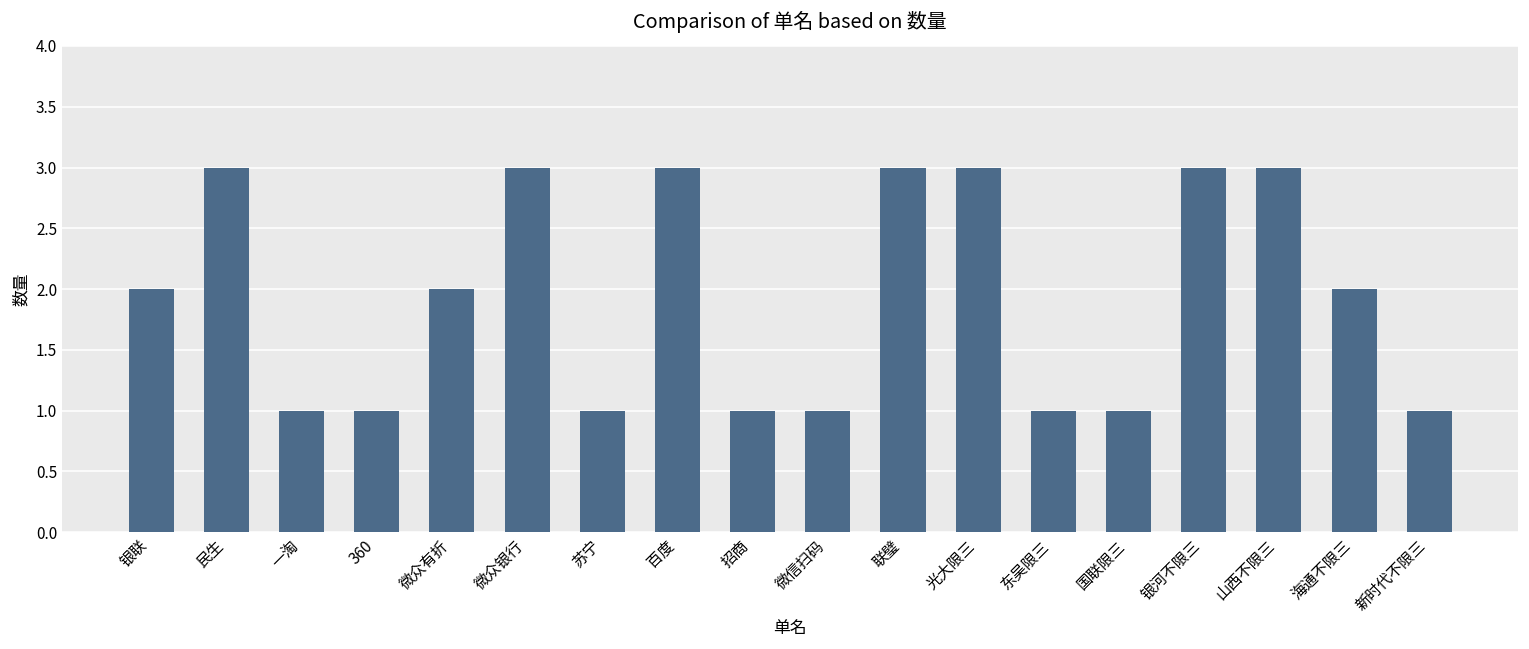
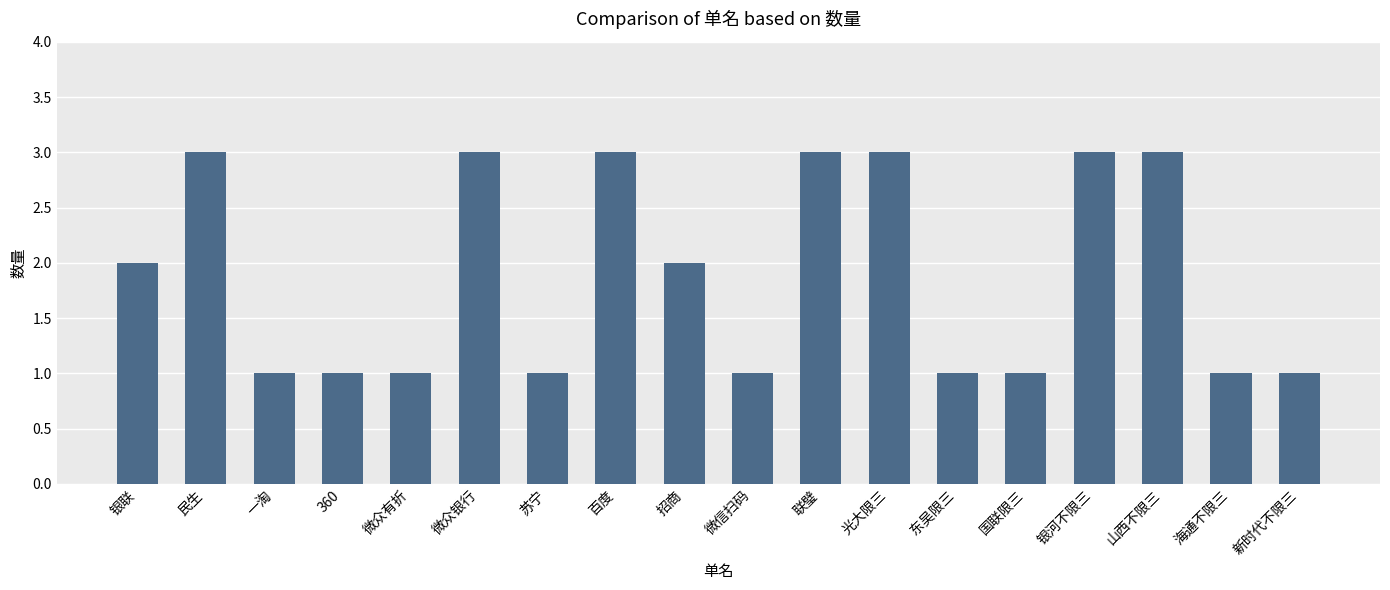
  {
    "银联": 2,
    "民生": 3,
    "一淘": 1,
    "360": 1,
-   "微众有折": 2,
+   "微众有折": 1,
    "微众银行": 3,
    "苏宁": 1,
    "百度": 3,
-   "招商": 1,
+   "招商": 2,
    "微信扫码": 1,
    "联璧": 3,
    "光大限三": 3,
    "东吴限三": 1,
    "国联限三": 1,
    "银河不限三": 3,
    "山西不限三": 3,
-   "海通不限三": 2,
+   "海通不限三": 1,
    "新时代不限三": 1
  }
